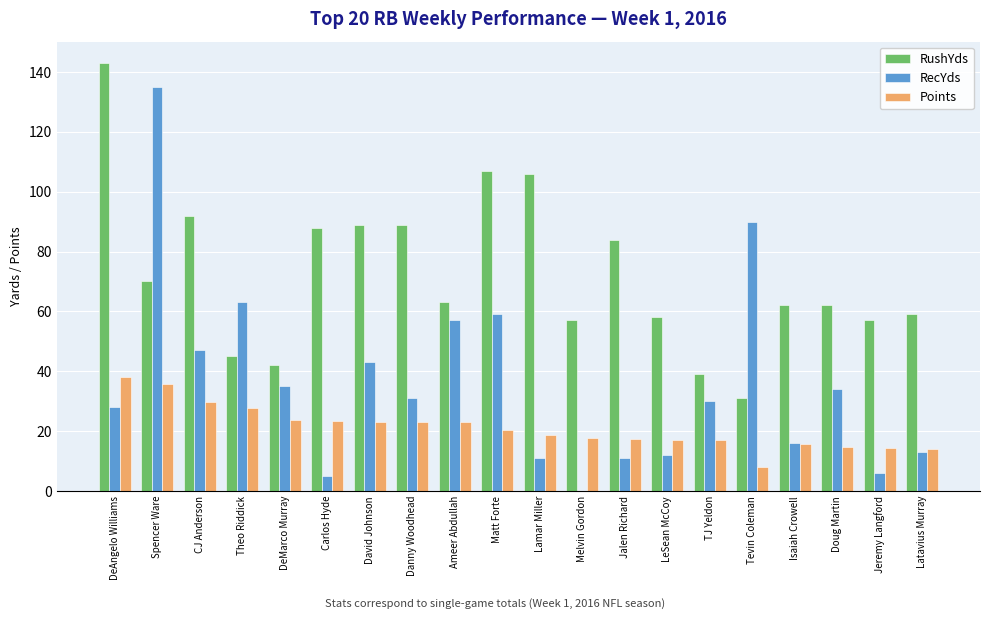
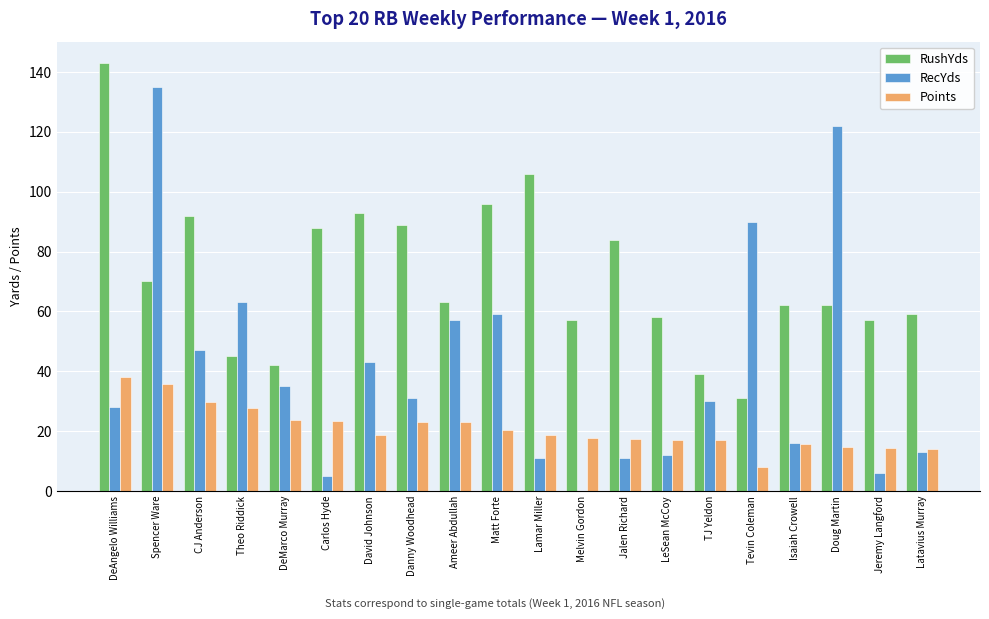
  {
    "RushYds": {
      "DeAngelo Williams": 143,
      "Spencer Ware": 70,
      "CJ Anderson": 92,
      "Theo Riddick": 45,
      "DeMarco Murray": 42,
      "Carlos Hyde": 88,
-     "David Johnson": 89,
+     "David Johnson": 93,
      "Danny Woodhead": 89,
      "Ameer Abdullah": 63,
-     "Matt Forte": 107,
+     "Matt Forte": 96,
      "Lamar Miller": 106,
      "Melvin Gordon": 57,
      "Jalen Richard": 84,
      "LeSean McCoy": 58,
      "TJ Yeldon": 39,
      "Tevin Coleman": 31,
      "Isaiah Crowell": 62,
      "Doug Martin": 62,
      "Jeremy Langford": 57,
      "Latavius Murray": 59
    },
    "RecYds": {
      "DeAngelo Williams": 28,
      "Spencer Ware": 135,
      "CJ Anderson": 47,
      "Theo Riddick": 63,
      "DeMarco Murray": 35,
      "Carlos Hyde": 5,
      "David Johnson": 43,
      "Danny Woodhead": 31,
      "Ameer Abdullah": 57,
      "Matt Forte": 59,
      "Lamar Miller": 11,
      "Melvin Gordon": 0,
      "Jalen Richard": 11,
      "LeSean McCoy": 12,
      "TJ Yeldon": 30,
      "Tevin Coleman": 90,
      "Isaiah Crowell": 16,
-     "Doug Martin": 34,
+     "Doug Martin": 122,
      "Jeremy Langford": 6,
      "Latavius Murray": 13
    },
    "Points": {
      "DeAngelo Williams": 38,
      "Spencer Ware": 36,
      "CJ Anderson": 30,
      "Theo Riddick": 28,
      "DeMarco Murray": 24,
      "Carlos Hyde": 23,
-     "David Johnson": 23,
+     "David Johnson": 19,
      "Danny Woodhead": 23,
      "Ameer Abdullah": 23,
      "Matt Forte": 21,
      "Lamar Miller": 19,
      "Melvin Gordon": 18,
      "Jalen Richard": 18,
      "LeSean McCoy": 17,
      "TJ Yeldon": 17,
      "Tevin Coleman": 8,
      "Isaiah Crowell": 16,
      "Doug Martin": 15,
      "Jeremy Langford": 14,
      "Latavius Murray": 14
    }
  }
